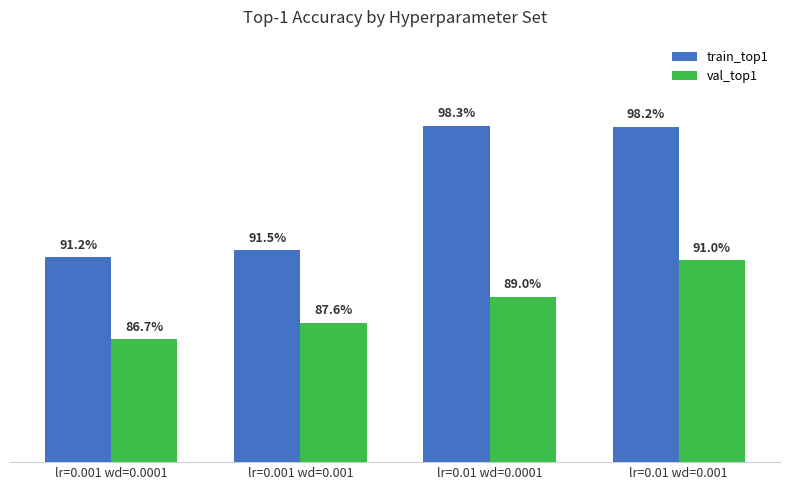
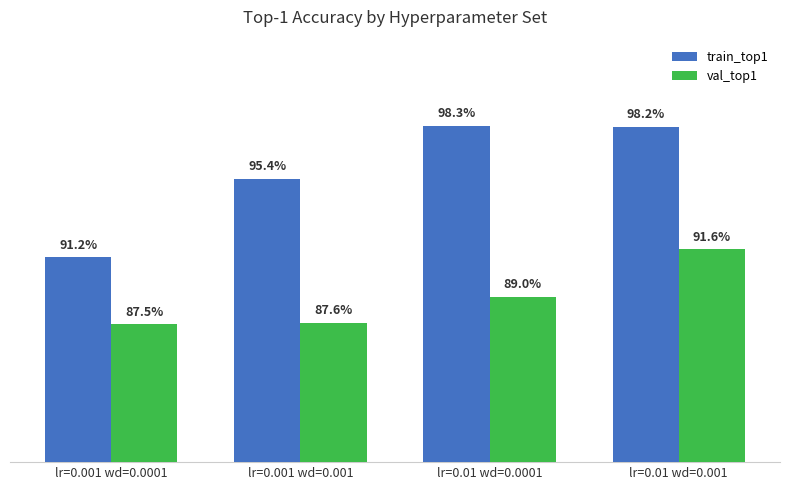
  {
    "train_top1": {
      "lr=0.001 wd=0.0001": "91.2%",
-     "lr=0.001 wd=0.001": "91.5%",
+     "lr=0.001 wd=0.001": "95.4%",
      "lr=0.01 wd=0.0001": "98.3%",
      "lr=0.01 wd=0.001": "98.2%"
    },
    "val_top1": {
-     "lr=0.001 wd=0.0001": "86.7%",
+     "lr=0.001 wd=0.0001": "87.5%",
      "lr=0.001 wd=0.001": "87.6%",
      "lr=0.01 wd=0.0001": "89.0%",
-     "lr=0.01 wd=0.001": "91.0%"
+     "lr=0.01 wd=0.001": "91.6%"
    }
  }
